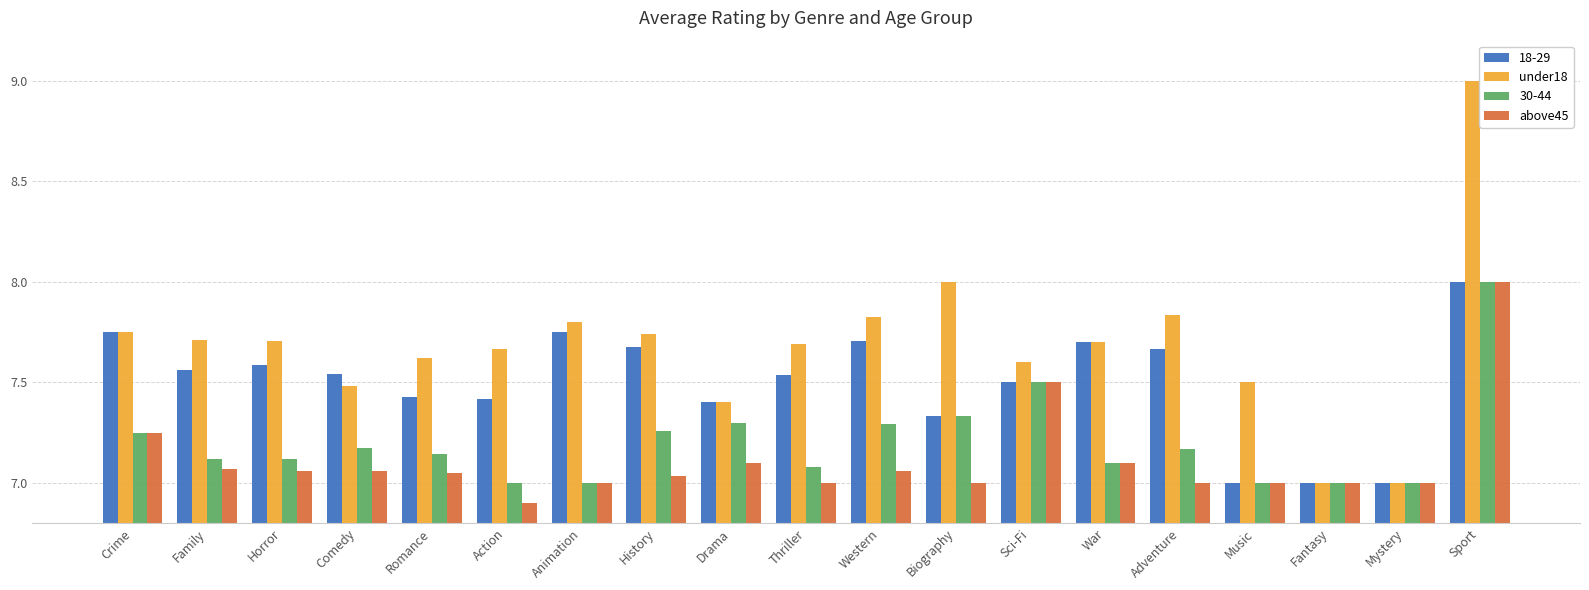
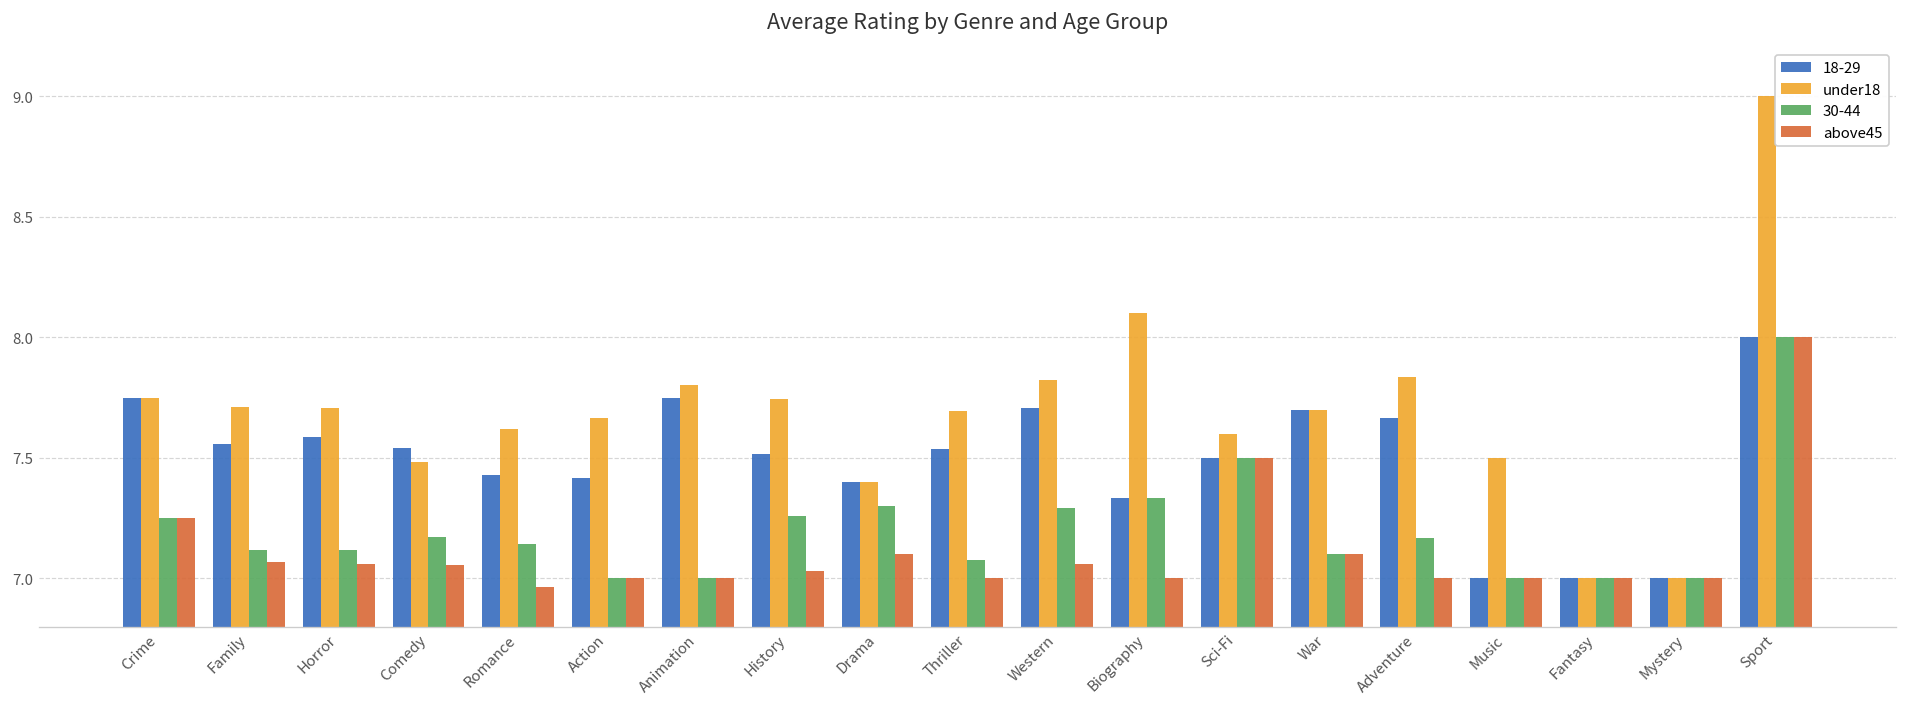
  {
    "18-29": {
      "Crime": 7.75,
      "Family": 7.56,
      "Horror": 7.59,
      "Comedy": 7.54,
      "Romance": 7.43,
      "Action": 7.42,
      "Animation": 7.75,
-     "History": 7.68,
+     "History": 7.52,
      "Drama": 7.40,
      "Thriller": 7.54,
      "Western": 7.71,
      "Biography": 7.33,
      "Sci-Fi": 7.50,
      "War": 7.70,
      "Adventure": 7.67,
      "Music": 7.00,
      "Fantasy": 7.00,
      "Mystery": 7.00,
      "Sport": 8.00
    },
    "under18": {
      "Crime": 7.75,
      "Family": 7.7,
      "Horror": 7.7,
      "Comedy": 7.48,
      "Romance": 7.62,
      "Action": 7.67,
      "Animation": 7.8,
      "History": 7.74,
      "Drama": 7.4,
      "Thriller": 7.7,
      "Western": 7.82,
-     "Biography": 8.0,
+     "Biography": 8.1,
      "Sci-Fi": 7.6,
      "War": 7.7,
      "Adventure": 7.83,
      "Music": 7.5,
      "Fantasy": 7.0,
      "Mystery": 7.0,
      "Sport": 9.0
    },
    "30-44": {
      "Crime": 7.25,
      "Family": 7.12,
      "Horror": 7.12,
      "Comedy": 7.17,
      "Romance": 7.14,
      "Action": 7.00,
      "Animation": 7.00,
      "History": 7.26,
      "Drama": 7.30,
      "Thriller": 7.08,
      "Western": 7.29,
      "Biography": 7.33,
      "Sci-Fi": 7.50,
      "War": 7.10,
      "Adventure": 7.17,
      "Music": 7.00,
      "Fantasy": 7.00,
      "Mystery": 7.00,
      "Sport": 8.00
    },
    "above45": {
      "Crime": 7.25,
      "Family": 7.07,
      "Horror": 7.06,
      "Comedy": 7.06,
-     "Romance": 7.05,
-     "Action": 6.9,
+     "Romance": 6.96,
+     "Action": 7.0,
      "Animation": 7.00,
      "History": 7.03,
      "Drama": 7.10,
      "Thriller": 7.00,
      "Western": 7.06,
      "Biography": 7.00,
      "Sci-Fi": 7.50,
      "War": 7.10,
      "Adventure": 7.00,
      "Music": 7.00,
      "Fantasy": 7.00,
      "Mystery": 7.00,
      "Sport": 8.00
    }
  }
